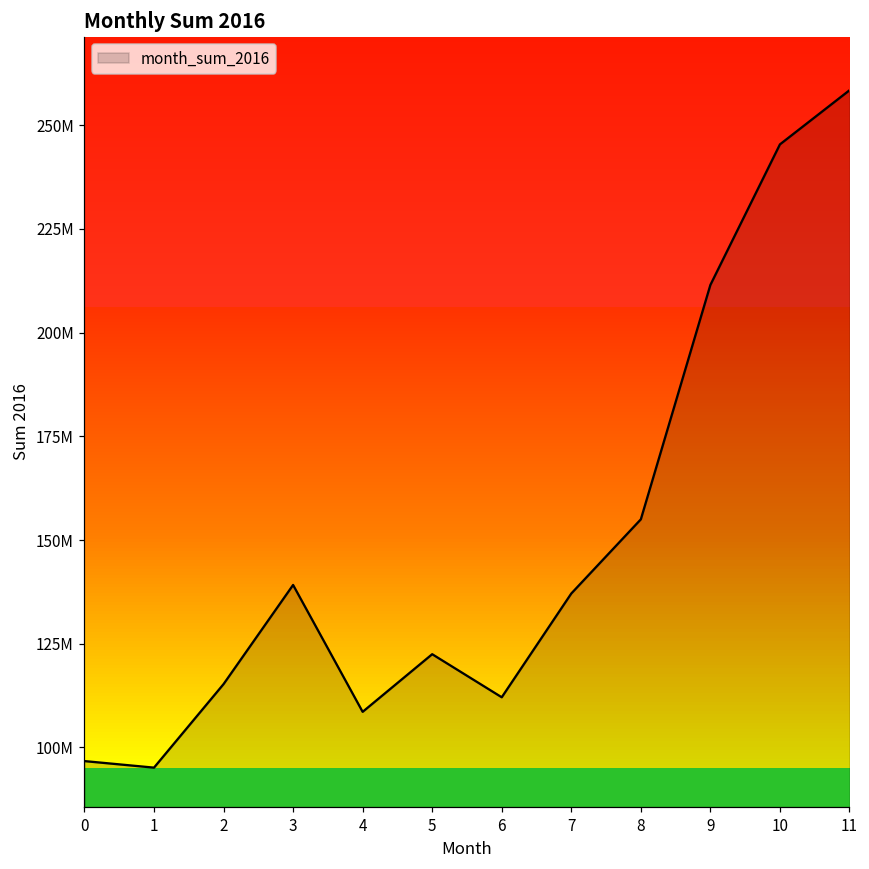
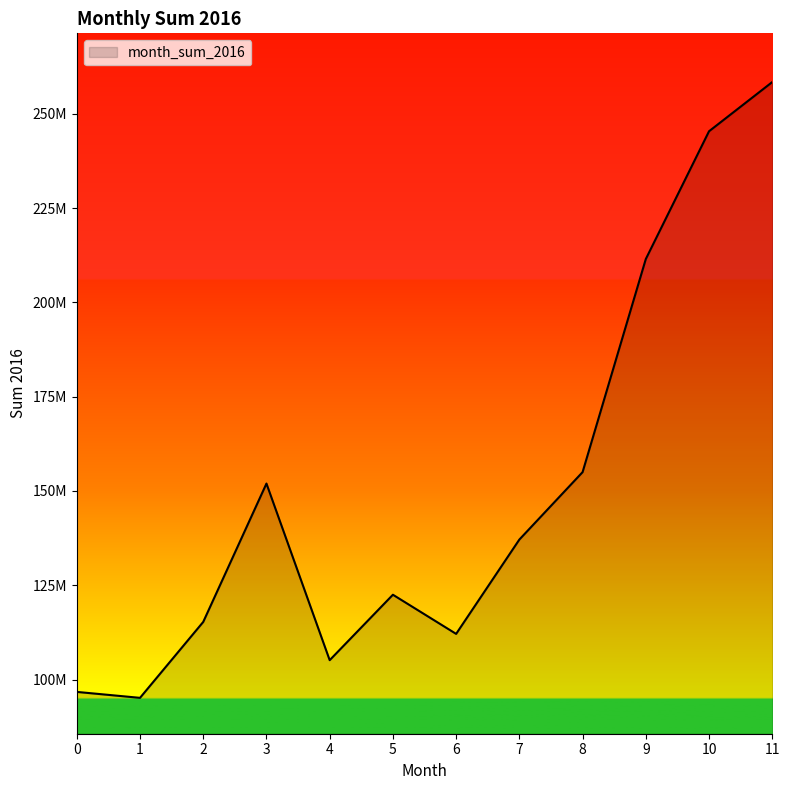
  {
    "0": 97000000,
    "1": 95000000,
    "2": 115000000,
-   "3": 139000000,
-   "4": 109000000,
+   "3": 152000000,
+   "4": 105000000,
    "5": 122000000,
    "6": 112000000,
    "7": 137000000,
    "8": 155000000,
    "9": 212000000,
    "10": 245000000,
    "11": 258000000
  }
